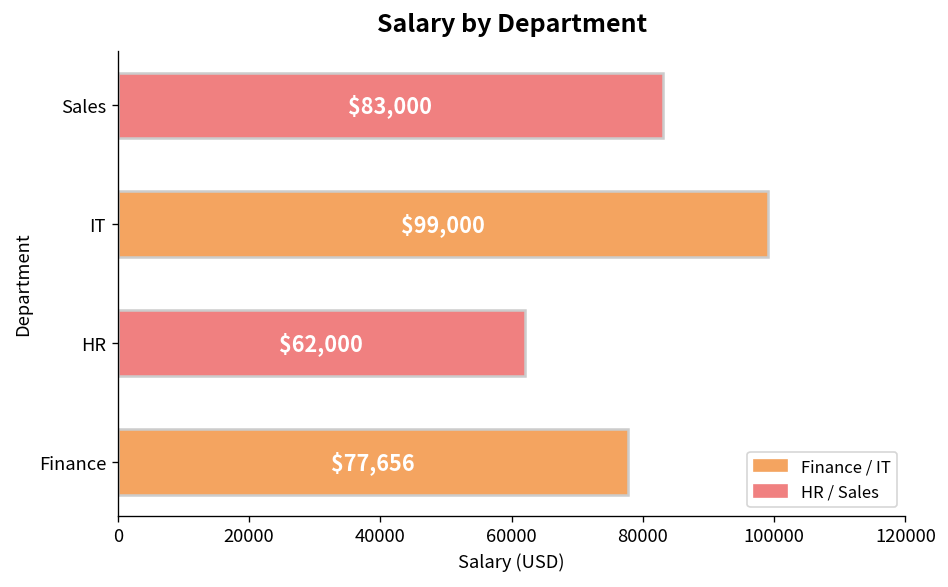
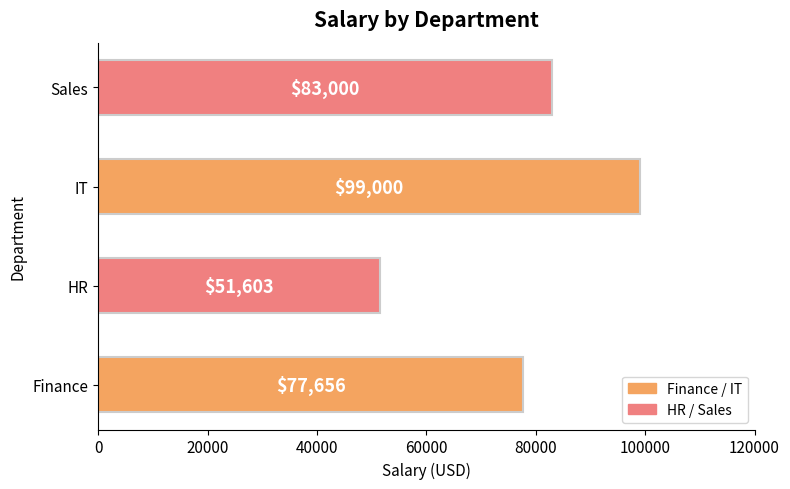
  {
    "Sales": "$83,000",
    "IT": "$99,000",
-   "HR": "$62,000",
+   "HR": "$51,603",
    "Finance": "$77,656"
  }
